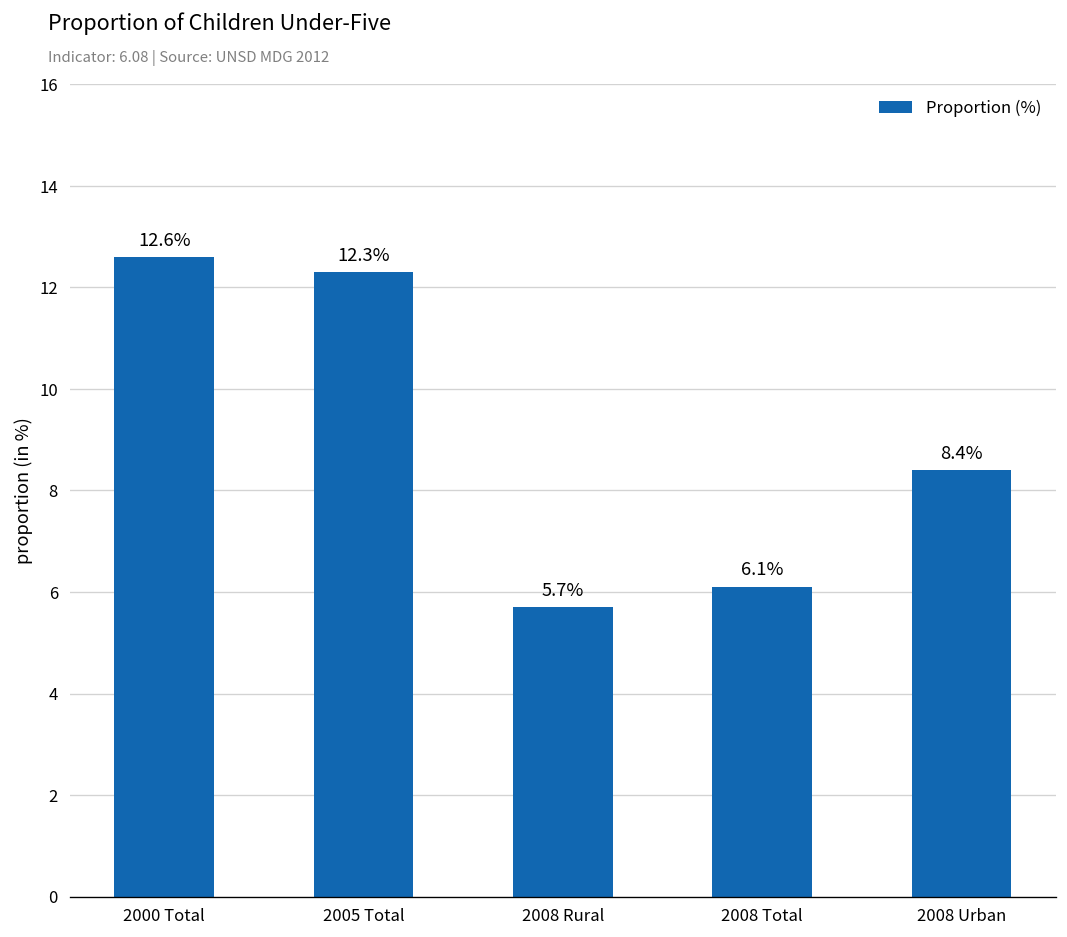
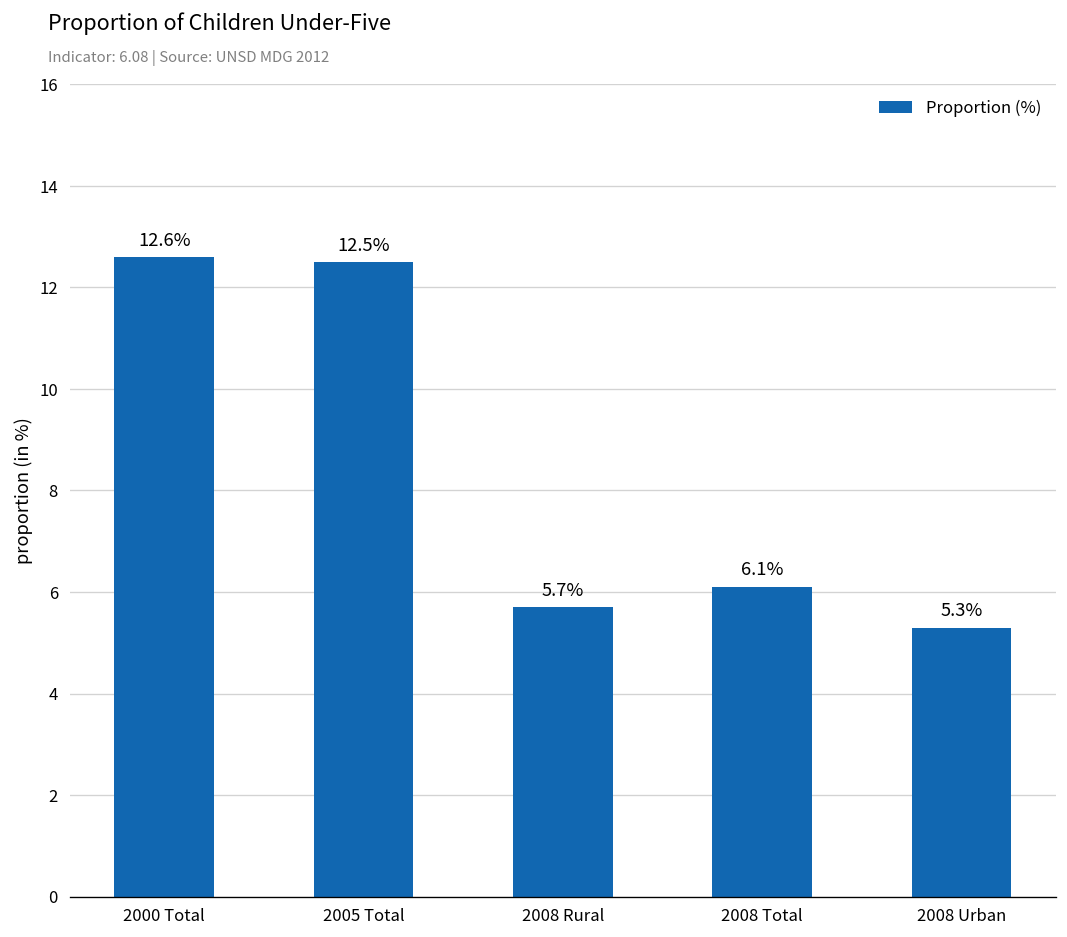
  {
    "2000 Total": "12.6%",
-   "2005 Total": "12.3%",
+   "2005 Total": "12.5%",
    "2008 Rural": "5.7%",
    "2008 Total": "6.1%",
-   "2008 Urban": "8.4%"
+   "2008 Urban": "5.3%"
  }
